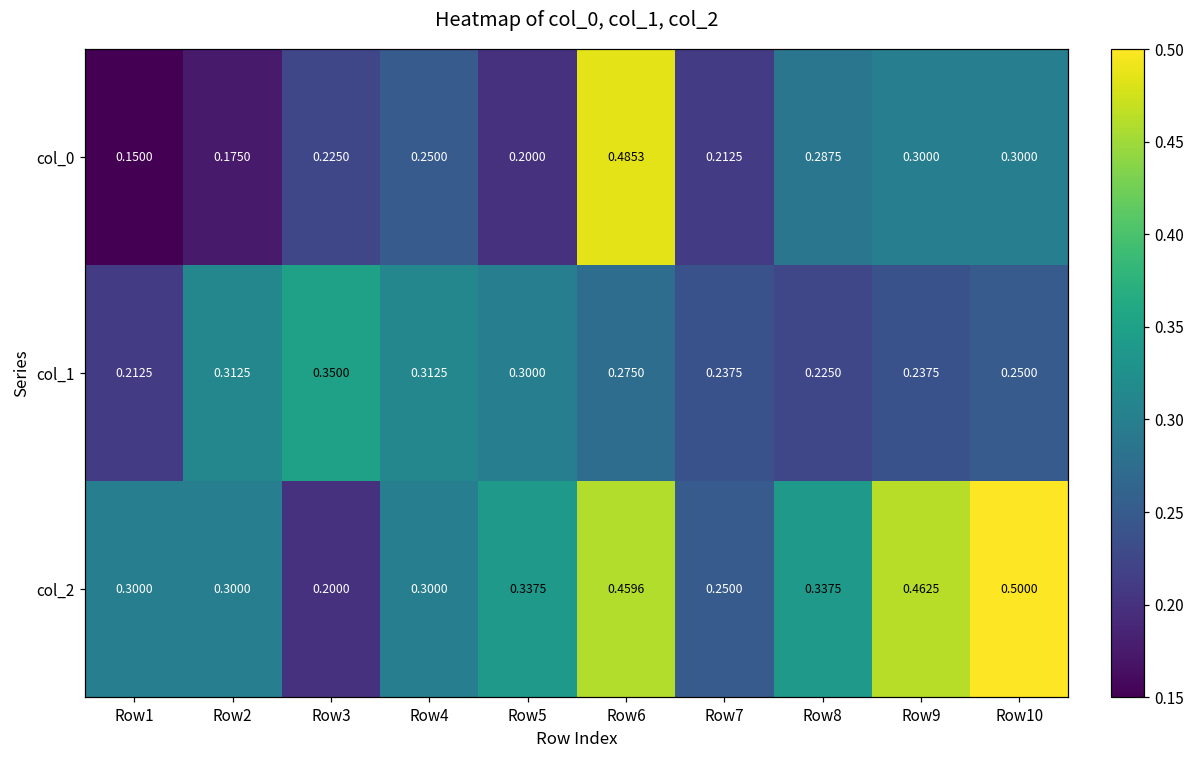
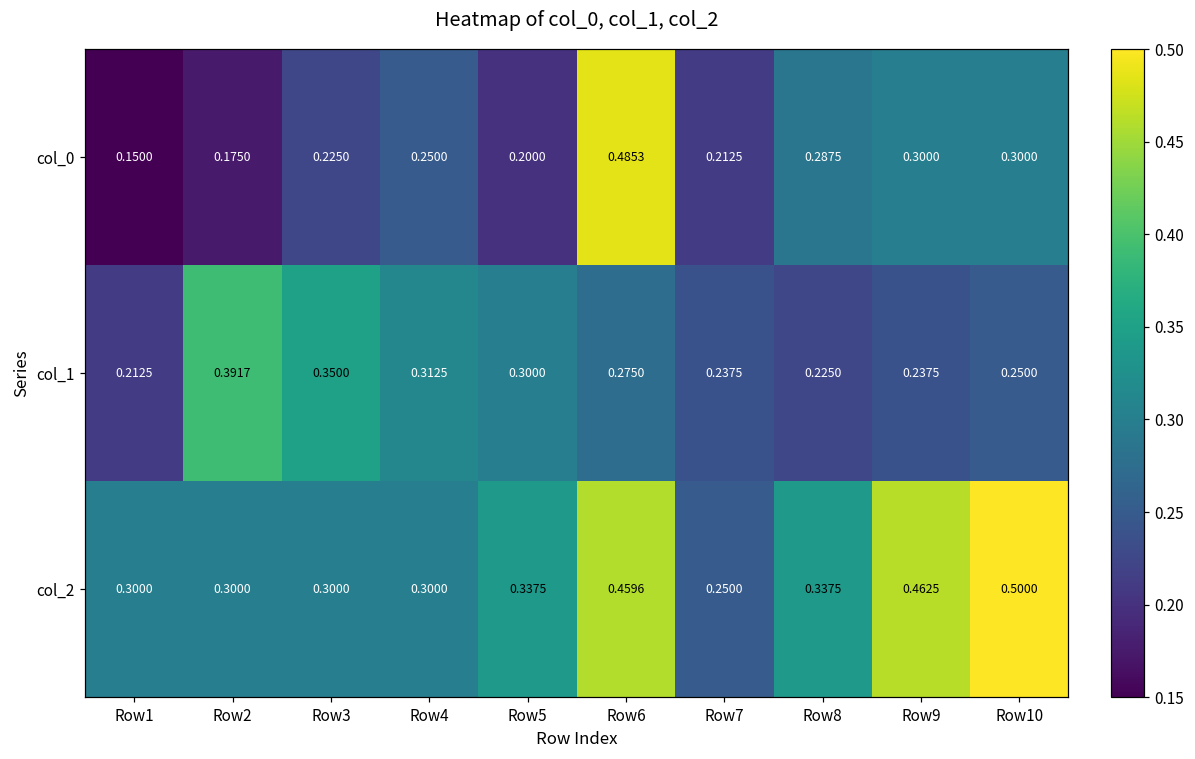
  {
    "col_0": {
      "Row1": 0.1500,
      "Row2": 0.1750,
      "Row3": 0.2250,
      "Row4": 0.2500,
      "Row5": 0.2000,
      "Row6": 0.4853,
      "Row7": 0.2125,
      "Row8": 0.2875,
      "Row9": 0.3000,
      "Row10": 0.3000
    },
    "col_1": {
      "Row1": 0.2125,
-     "Row2": 0.3125,
+     "Row2": 0.3917,
      "Row3": 0.3500,
      "Row4": 0.3125,
      "Row5": 0.3000,
      "Row6": 0.2750,
      "Row7": 0.2375,
      "Row8": 0.2250,
      "Row9": 0.2375,
      "Row10": 0.2500
    },
    "col_2": {
      "Row1": 0.3000,
      "Row2": 0.3000,
-     "Row3": 0.2000,
+     "Row3": 0.3000,
      "Row4": 0.3000,
      "Row5": 0.3375,
      "Row6": 0.4596,
      "Row7": 0.2500,
      "Row8": 0.3375,
      "Row9": 0.4625,
      "Row10": 0.5000
    }
  }
